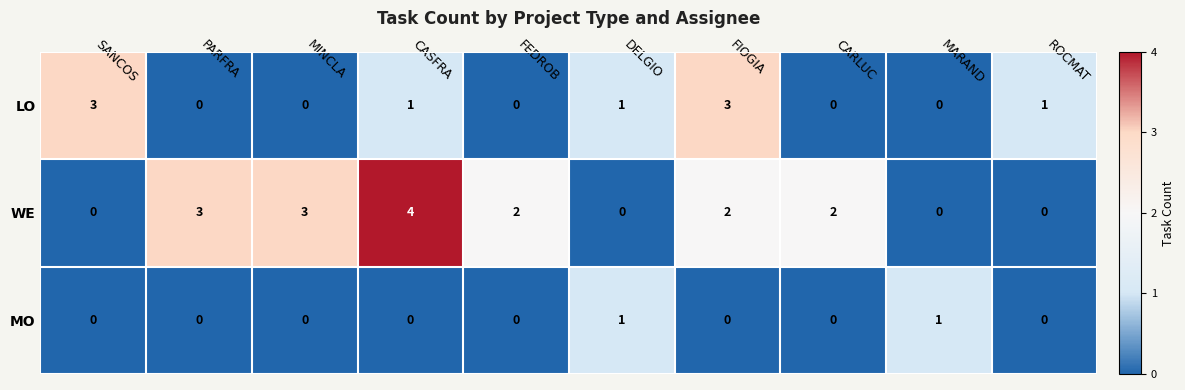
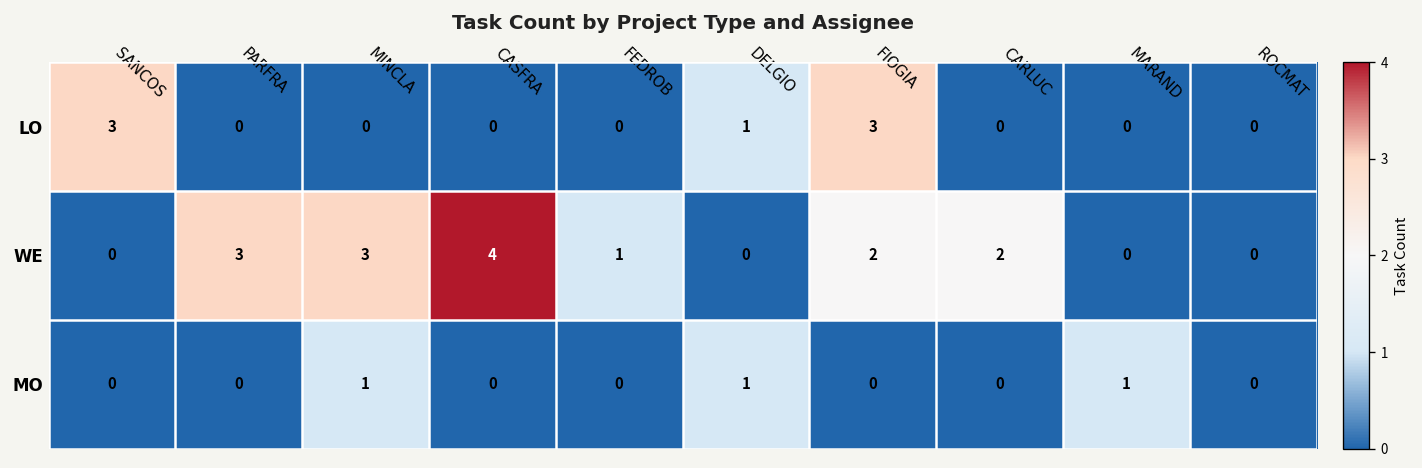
  {
    "LO": {
      "SANCOS": 3,
      "PARFRA": 0,
      "MINCLA": 0,
-     "CASFRA": 1,
+     "CASFRA": 0,
      "FEDROB": 0,
      "DELGIO": 1,
      "FIOGIA": 3,
      "CARLUC": 0,
      "MARAND": 0,
-     "ROCMAT": 1
+     "ROCMAT": 0
    },
    "WE": {
      "SANCOS": 0,
      "PARFRA": 3,
      "MINCLA": 3,
      "CASFRA": 4,
-     "FEDROB": 2,
+     "FEDROB": 1,
      "DELGIO": 0,
      "FIOGIA": 2,
      "CARLUC": 2,
      "MARAND": 0,
      "ROCMAT": 0
    },
    "MO": {
      "SANCOS": 0,
      "PARFRA": 0,
-     "MINCLA": 0,
+     "MINCLA": 1,
      "CASFRA": 0,
      "FEDROB": 0,
      "DELGIO": 1,
      "FIOGIA": 0,
      "CARLUC": 0,
      "MARAND": 1,
      "ROCMAT": 0
    }
  }
